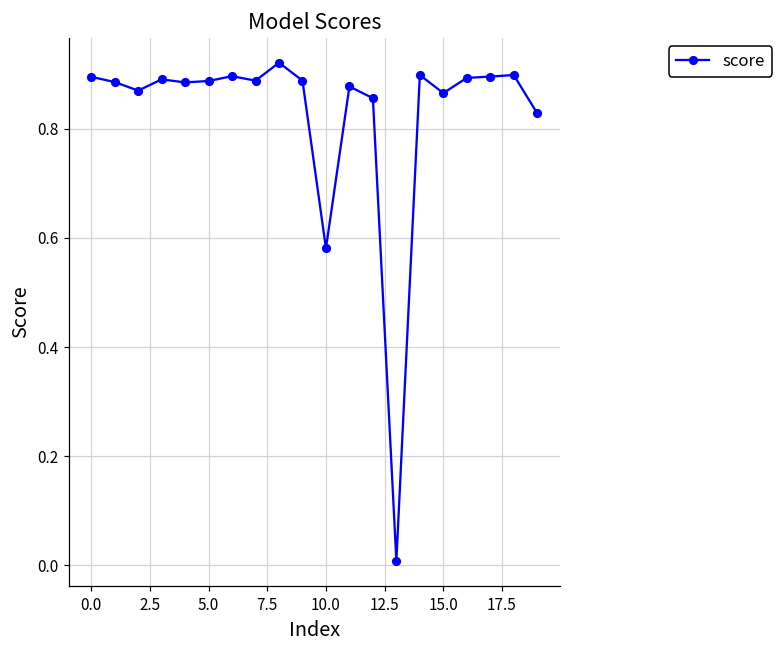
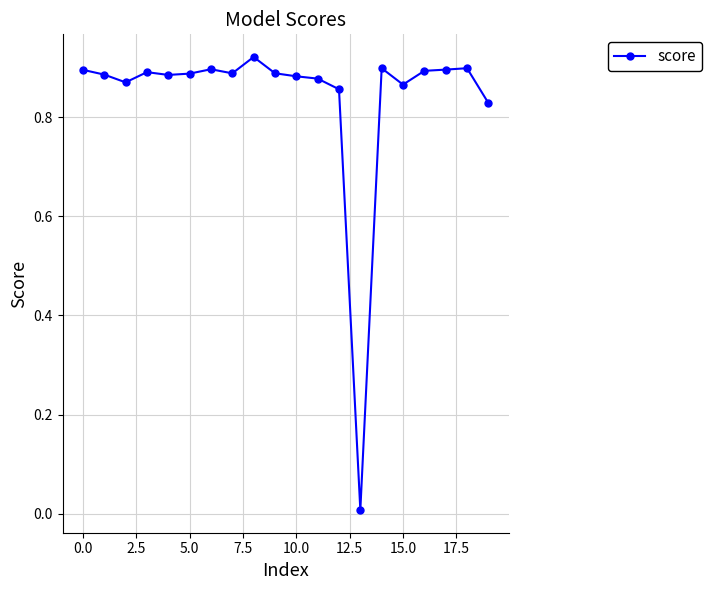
  {
    "0.0": 0.90,
    "5.0": 0.89,
-   "10.0": 0.58,
+   "10.0": 0.88,
    "15.0": 0.87
  }
